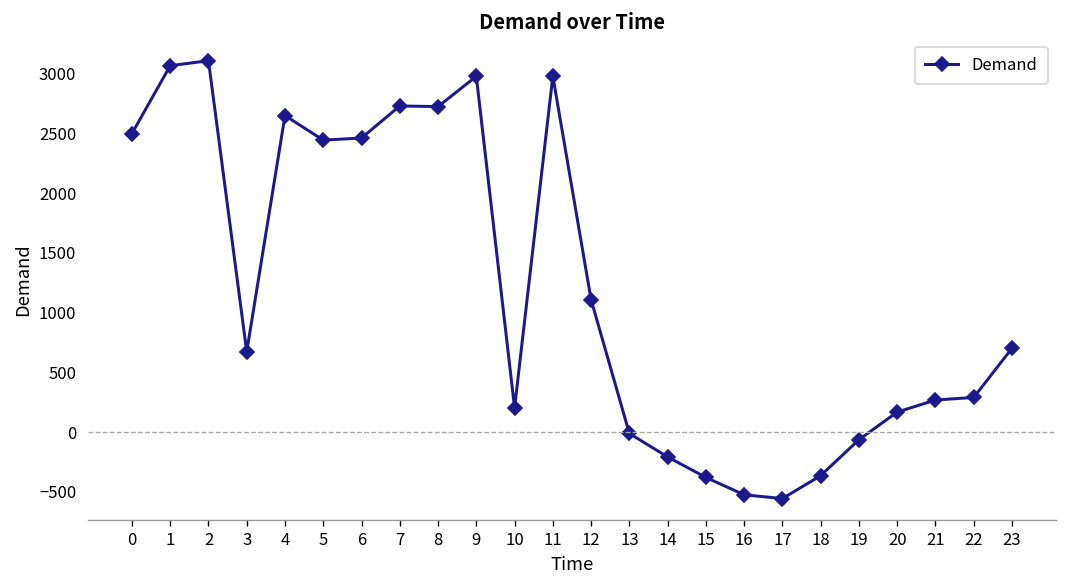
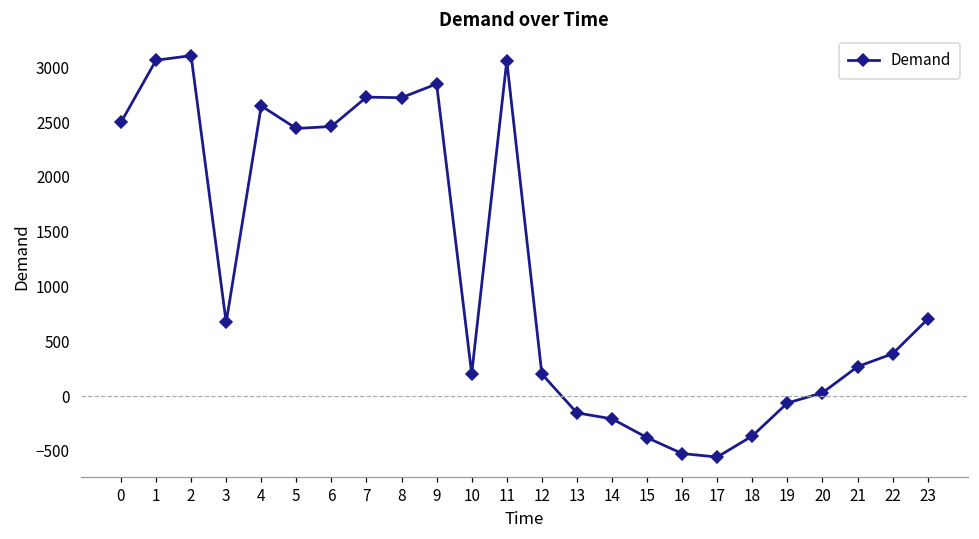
  {
    "0": 2500,
    "1": 3100,
    "2": 3100,
    "3": 700,
    "4": 2600,
    "5": 2400,
    "6": 2500,
    "7": 2700,
    "8": 2700,
-   "9": 3000,
+   "9": 2900,
    "10": 200,
-   "11": 3000,
-   "12": 1100,
-   "13": 0,
+   "11": 3100,
+   "12": 200,
+   "13": -200,
    "14": -200,
    "15": -400,
    "16": -500,
    "17": -600,
    "18": -400,
    "19": -100,
-   "20": 200,
+   "20": 0,
    "21": 300,
-   "22": 300,
+   "22": 400,
    "23": 700
  }
